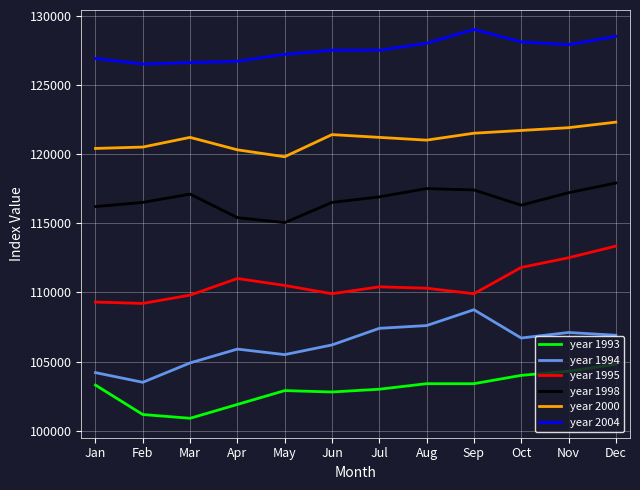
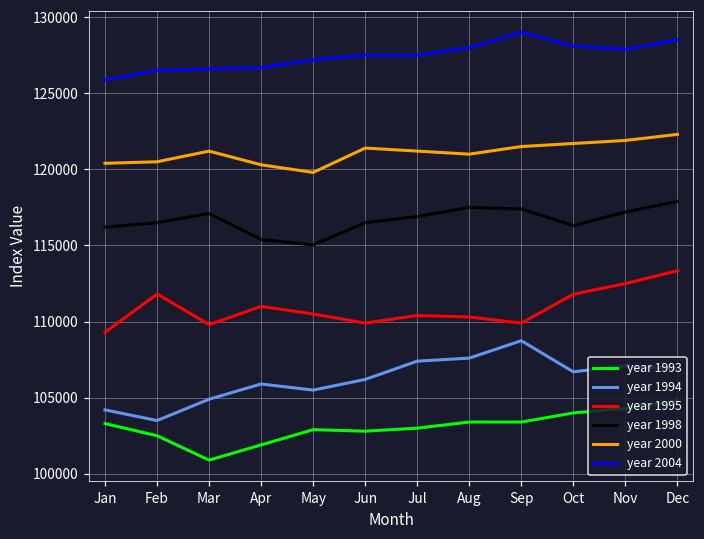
  {
    "year 1993": {
      "Jan": 103300,
-     "Feb": 101200,
+     "Feb": 102500,
      "Mar": 100900,
      "Apr": 101900,
      "May": 102900,
      "Jun": 102800,
      "Jul": 103000,
      "Aug": 103400,
      "Sep": 103400,
      "Oct": 104000
    },
    "year 1994": {
      "Jan": 104200,
      "Feb": 103500,
      "Mar": 104900,
      "Apr": 105900,
      "May": 105500,
      "Jun": 106200,
      "Jul": 107400,
      "Aug": 107600,
      "Sep": 108700,
      "Oct": 106700,
      "Nov": 107100,
      "Dec": 106900
    },
    "year 1995": {
      "Jan": 109300,
-     "Feb": 109200,
+     "Feb": 111800,
      "Mar": 109800,
      "Apr": 111000,
      "May": 110500,
      "Jun": 109900,
      "Jul": 110400,
      "Aug": 110300,
      "Sep": 109900,
      "Oct": 111800,
      "Nov": 112500,
      "Dec": 113300
    },
    "year 1998": {
      "Jan": 116200,
      "Feb": 116500,
      "Mar": 117100,
      "Apr": 115400,
      "May": 115000,
      "Jun": 116500,
      "Jul": 116900,
      "Aug": 117500,
      "Sep": 117400,
      "Oct": 116300,
      "Nov": 117200,
      "Dec": 117900
    },
    "year 2000": {
      "Jan": 120400,
      "Feb": 120500,
      "Mar": 121200,
      "Apr": 120300,
      "May": 119800,
      "Jun": 121400,
      "Jul": 121200,
      "Aug": 121000,
      "Sep": 121500,
      "Oct": 121700,
      "Nov": 121900,
      "Dec": 122300
    },
    "year 2004": {
-     "Jan": 126900,
+     "Jan": 125900,
      "Feb": 126500,
      "Mar": 126600,
      "Apr": 126700,
      "May": 127200,
      "Jun": 127500,
      "Jul": 127500,
      "Aug": 128000,
      "Sep": 129000,
      "Oct": 128100,
      "Nov": 127900,
      "Dec": 128500
    }
  }
